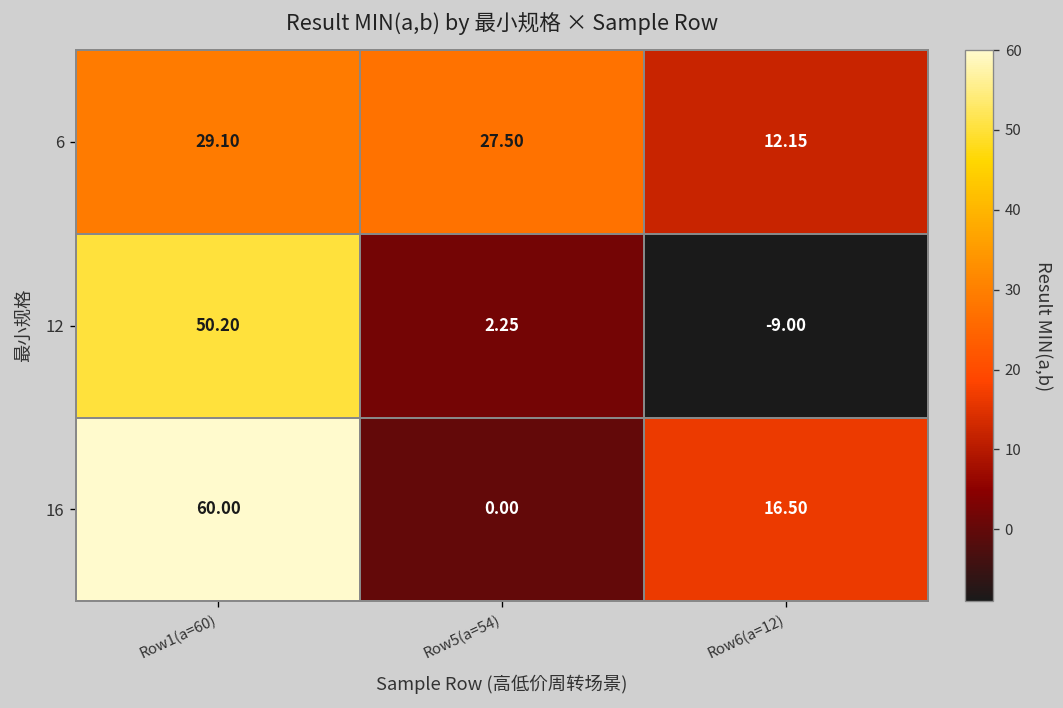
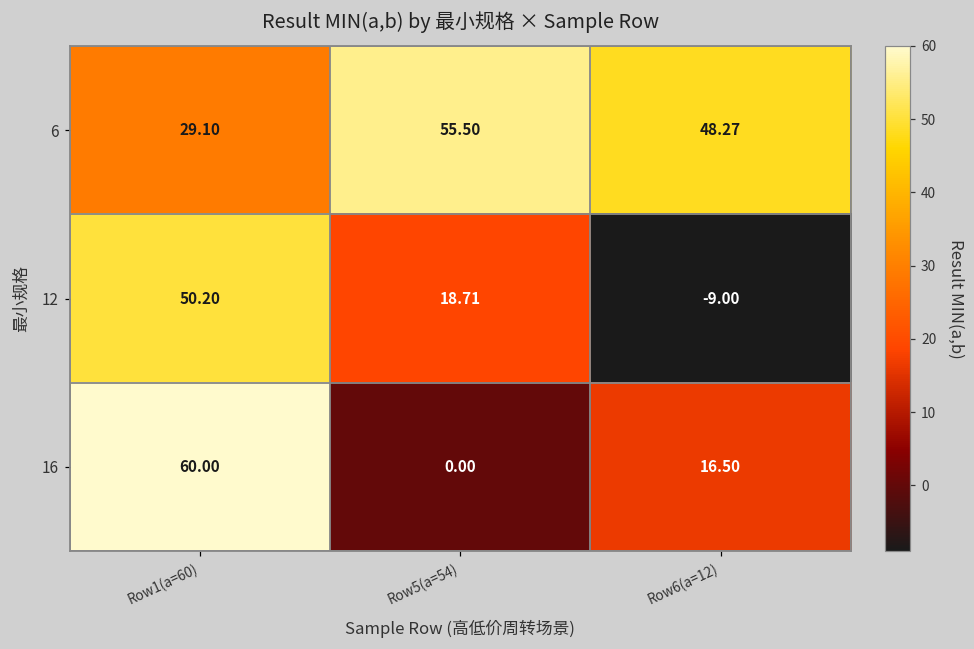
  {
    "6": {
      "Row1(a=60)": 29.10,
-     "Row5(a=54)": 27.50,
-     "Row6(a=12)": 12.15
+     "Row5(a=54)": 55.50,
+     "Row6(a=12)": 48.27
    },
    "12": {
      "Row1(a=60)": 50.20,
-     "Row5(a=54)": 2.25,
+     "Row5(a=54)": 18.71,
      "Row6(a=12)": -9.00
    },
    "16": {
      "Row1(a=60)": 60.00,
      "Row5(a=54)": 0.00,
      "Row6(a=12)": 16.50
    }
  }
